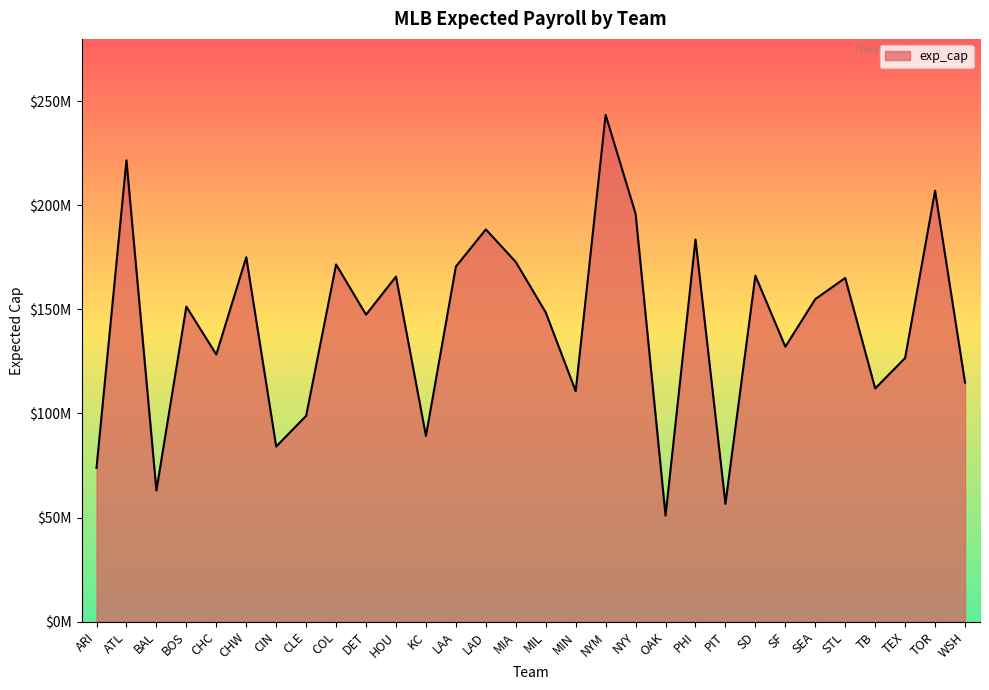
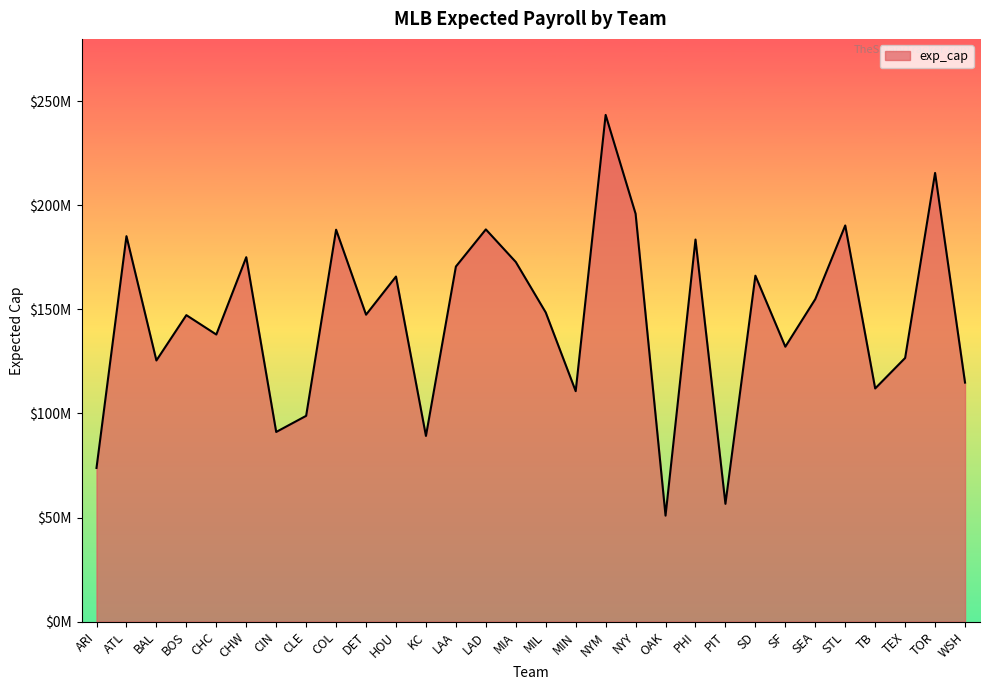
  {
    "ARI": "$74000000",
-   "ATL": "$222000000",
-   "BAL": "$63000000",
-   "BOS": "$151000000",
-   "CHC": "$128000000",
+   "ATL": "$185000000",
+   "BAL": "$125000000",
+   "BOS": "$147000000",
+   "CHC": "$138000000",
    "CHW": "$175000000",
-   "CIN": "$84000000",
+   "CIN": "$91000000",
    "CLE": "$99000000",
-   "COL": "$172000000",
+   "COL": "$188000000",
    "DET": "$147000000",
    "HOU": "$166000000",
    "KC": "$89000000",
    "LAA": "$171000000",
    "LAD": "$188000000",
    "MIA": "$173000000",
    "MIL": "$149000000",
    "MIN": "$111000000",
    "NYM": "$243000000",
    "NYY": "$196000000",
    "OAK": "$51000000",
    "PHI": "$184000000",
    "PIT": "$57000000",
    "SD": "$166000000",
    "SF": "$132000000",
    "SEA": "$155000000",
-   "STL": "$165000000",
+   "STL": "$190000000",
    "TB": "$112000000",
    "TEX": "$127000000",
-   "TOR": "$207000000",
+   "TOR": "$216000000",
    "WSH": "$115000000"
  }
